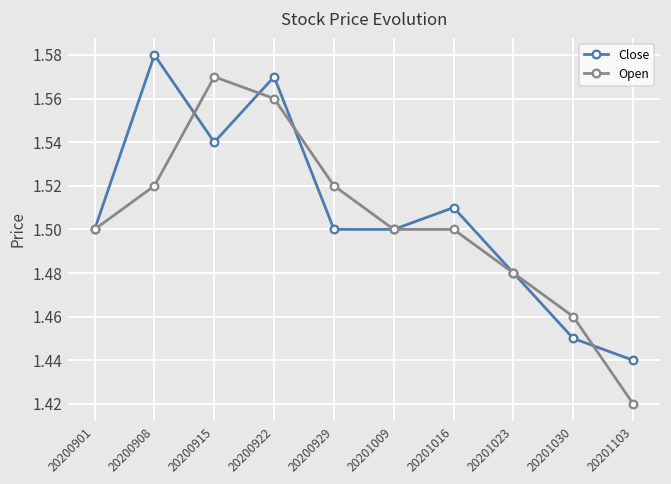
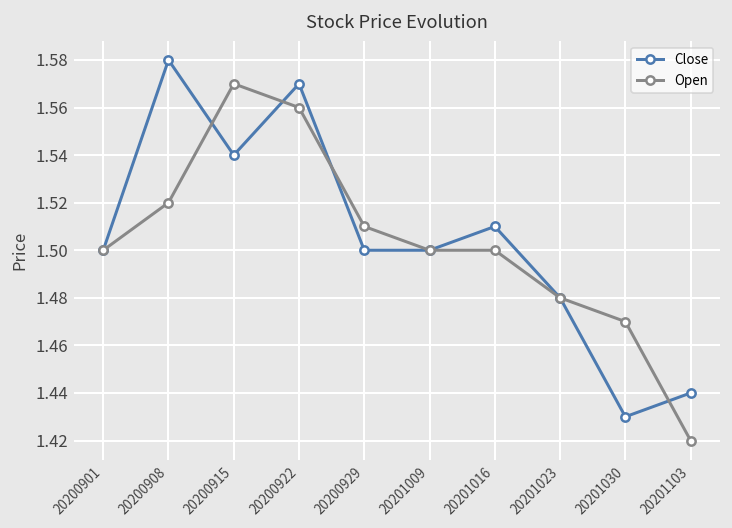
  {
    "Close": {
      "20200908": 1.58,
      "20200915": 1.54,
      "20200922": 1.57,
      "20200929": 1.50,
      "20201016": 1.51,
-     "20201030": 1.45,
+     "20201030": 1.43,
      "20201103": 1.44
    },
    "Open": {
      "20200908": 1.52,
      "20200915": 1.57,
      "20200922": 1.56,
-     "20200929": 1.52,
+     "20200929": 1.51,
      "20201016": 1.50,
-     "20201030": 1.46,
+     "20201030": 1.47,
      "20201103": 1.42
    }
  }
